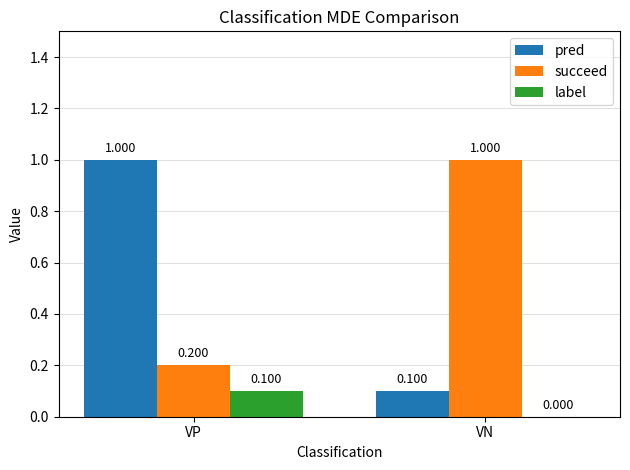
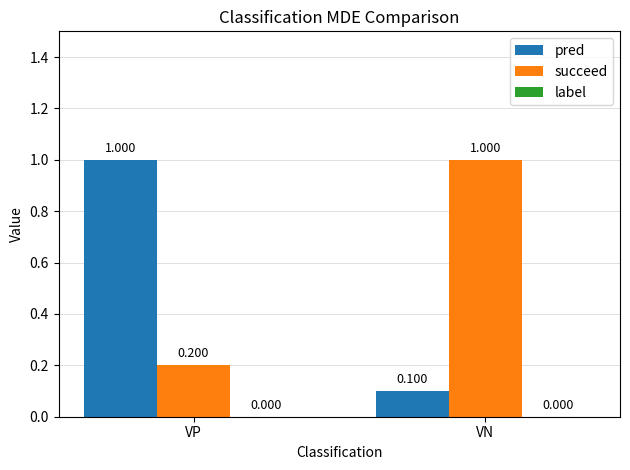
  {
    "pred": {
      "VP": 1.000,
      "VN": 0.100
    },
    "succeed": {
      "VP": 0.200,
      "VN": 1.000
    },
    "label": {
-     "VP": 0.100,
+     "VP": 0.000,
      "VN": 0.000
    }
  }
